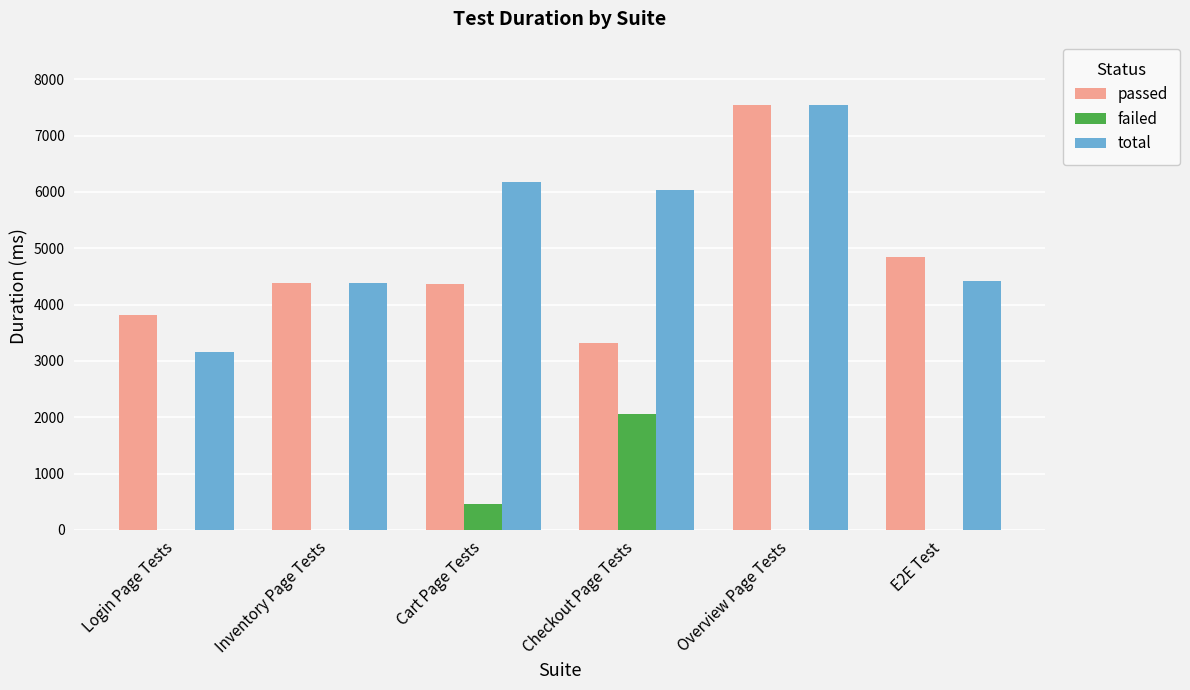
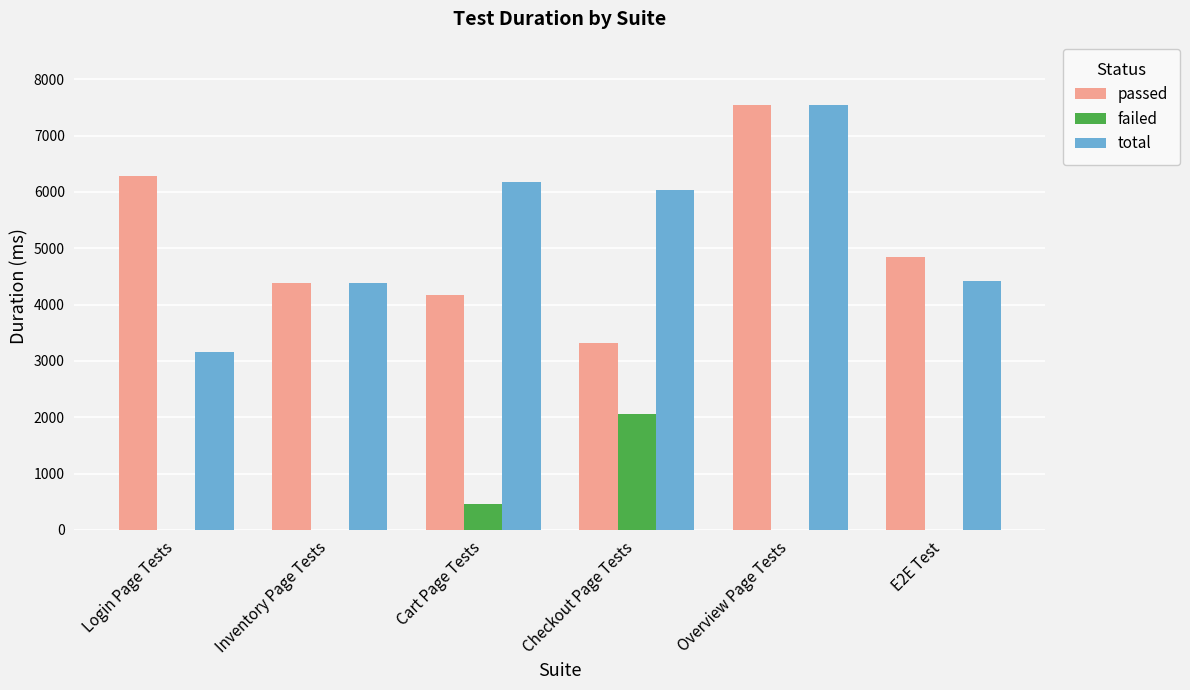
  {
    "passed": {
-     "Login Page Tests": 3800,
+     "Login Page Tests": 6300,
      "Inventory Page Tests": 4400,
-     "Cart Page Tests": 4400,
+     "Cart Page Tests": 4200,
      "Checkout Page Tests": 3300,
      "Overview Page Tests": 7500,
      "E2E Test": 4800
    },
    "failed": {
      "Login Page Tests": 0,
      "Inventory Page Tests": 0,
      "Cart Page Tests": 500,
      "Checkout Page Tests": 2100,
      "Overview Page Tests": 0,
      "E2E Test": 0
    },
    "total": {
      "Login Page Tests": 3200,
      "Inventory Page Tests": 4400,
      "Cart Page Tests": 6200,
      "Checkout Page Tests": 6000,
      "Overview Page Tests": 7500,
      "E2E Test": 4400
    }
  }
